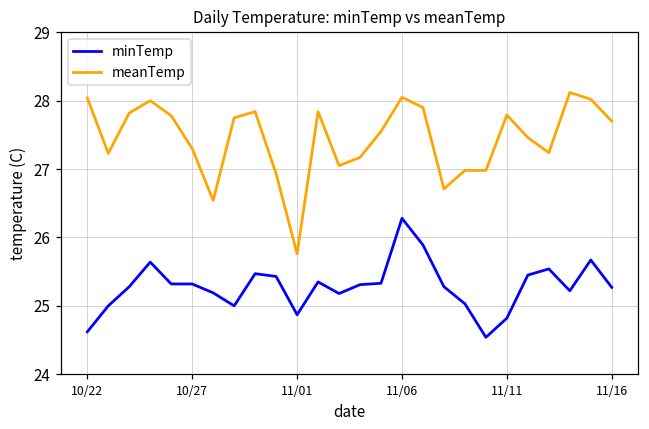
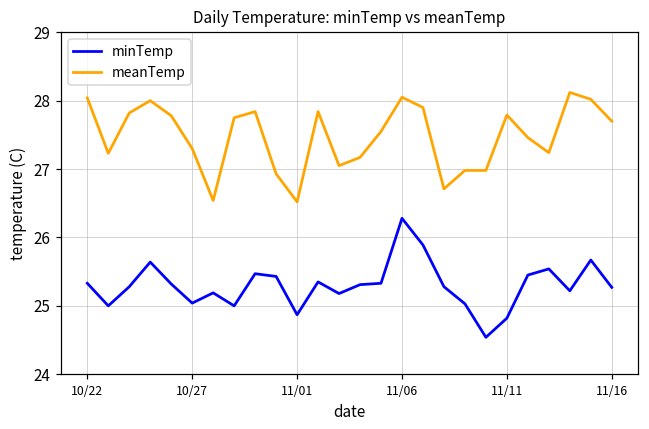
  {
    "minTemp": {
-     "10/22": 24.6,
-     "10/27": 25.3,
+     "10/22": 25.3,
+     "10/27": 25.0,
      "11/01": 24.9,
      "11/06": 26.3,
      "11/11": 24.8,
      "11/16": 25.3
    },
    "meanTemp": {
      "10/22": 28.0,
      "10/27": 27.3,
-     "11/01": 25.8,
+     "11/01": 26.5,
      "11/06": 28.1,
      "11/11": 27.8,
      "11/16": 27.7
    }
  }
